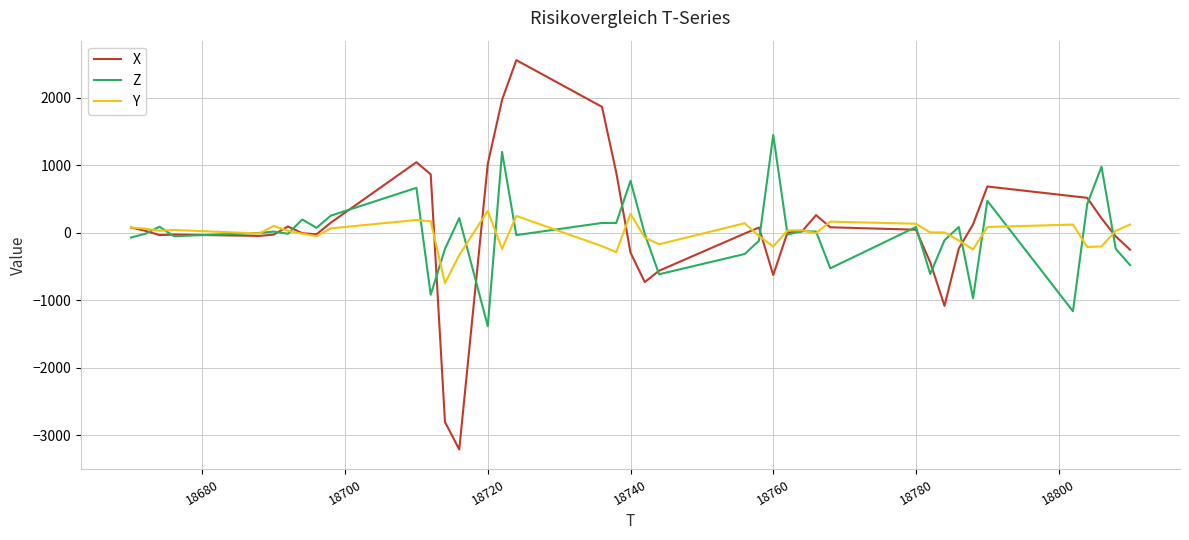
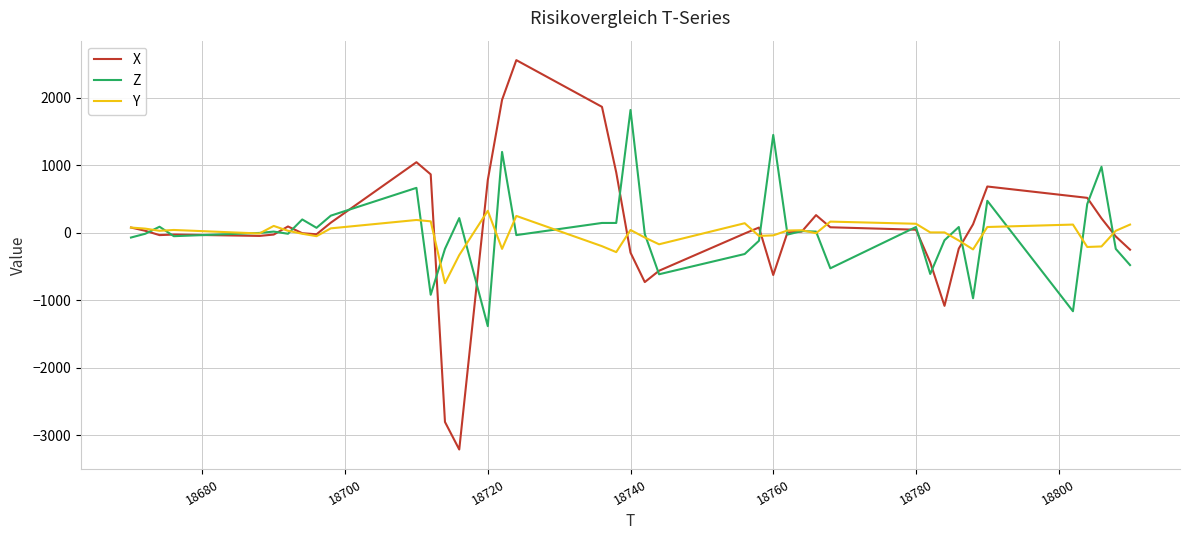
  {
    "X": {
-     "18720": 1000,
+     "18720": 800,
      "18740": -300,
      "18760": -600,
      "18780": 0
    },
    "Z": {
      "18720": -1400,
-     "18740": 800,
+     "18740": 1800,
      "18760": 1400,
      "18780": 100
    },
    "Y": {
      "18720": 300,
-     "18740": 300,
-     "18760": -200,
+     "18740": 0,
+     "18760": 0,
      "18780": 100
    }
  }
